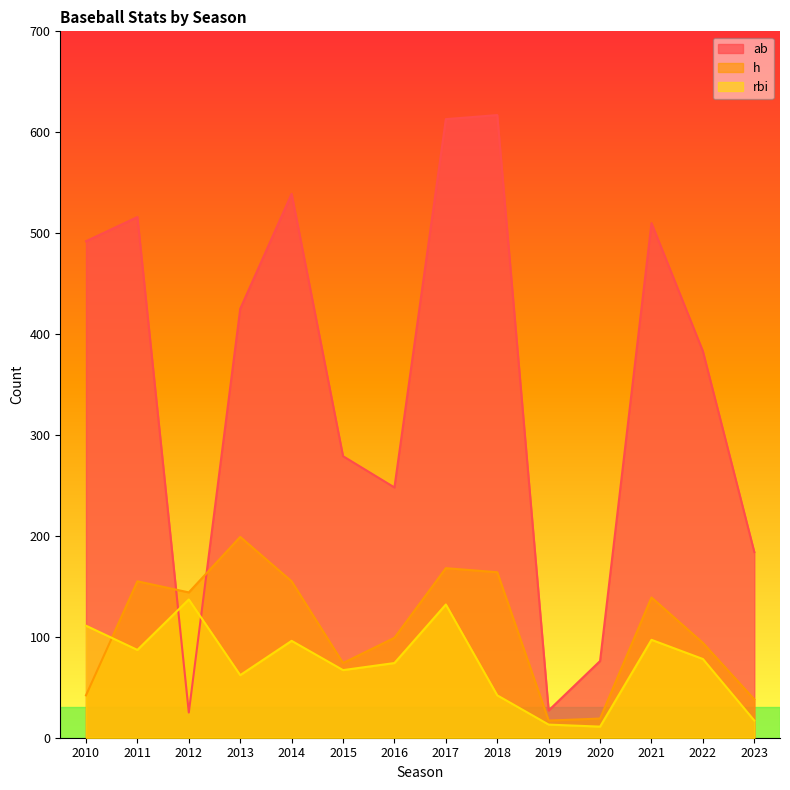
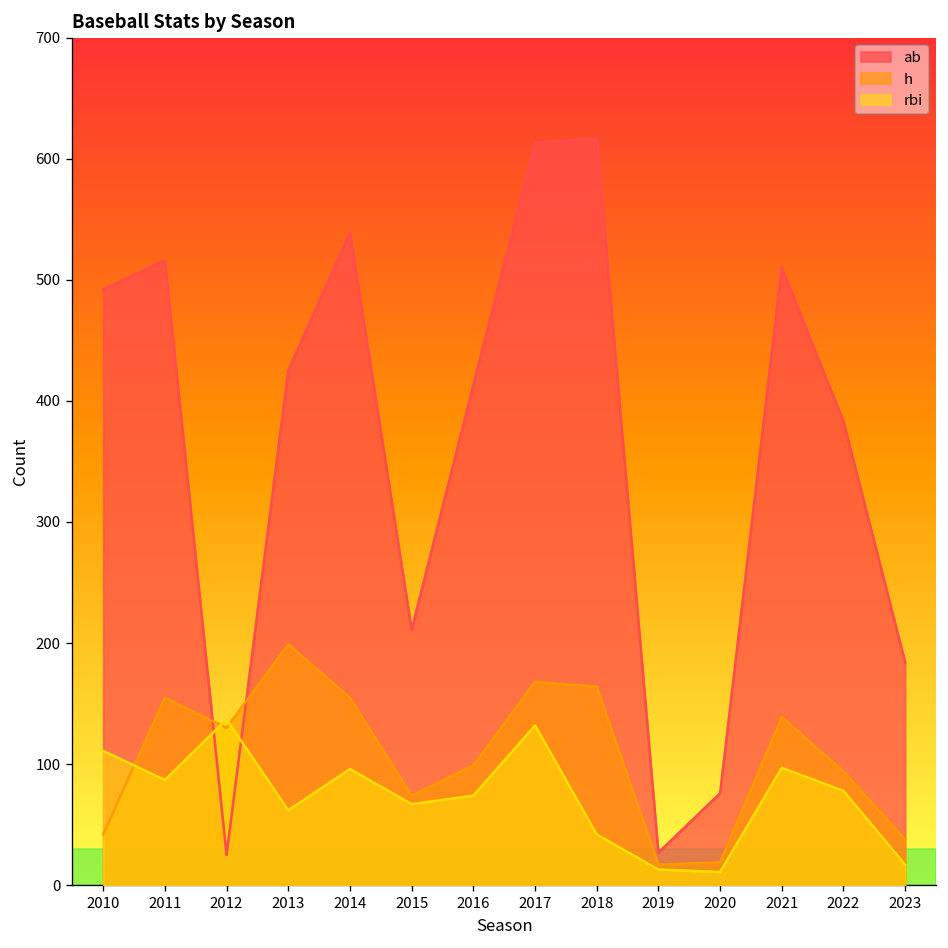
  {
    "ab": {
      "2010": 492,
      "2011": 516,
      "2013": 425,
      "2014": 539,
-     "2015": 279,
-     "2016": 248,
+     "2015": 211,
+     "2016": 413,
      "2017": 613,
      "2018": 617,
      "2020": 76,
      "2021": 510,
      "2022": 383,
      "2023": 184
    },
    "h": {
      "2010": 42,
      "2011": 155,
-     "2012": 144,
+     "2012": 130,
      "2013": 199,
      "2014": 155,
      "2015": 74,
      "2016": 99,
      "2017": 168,
      "2018": 164,
      "2021": 139,
      "2022": 94,
      "2023": 38
    },
    "rbi": {
      "2010": 111,
      "2011": 87,
      "2012": 137,
      "2013": 62,
      "2014": 96,
      "2015": 67,
      "2016": 74,
      "2017": 132,
      "2018": 42,
      "2021": 97,
      "2022": 78
    }
  }
